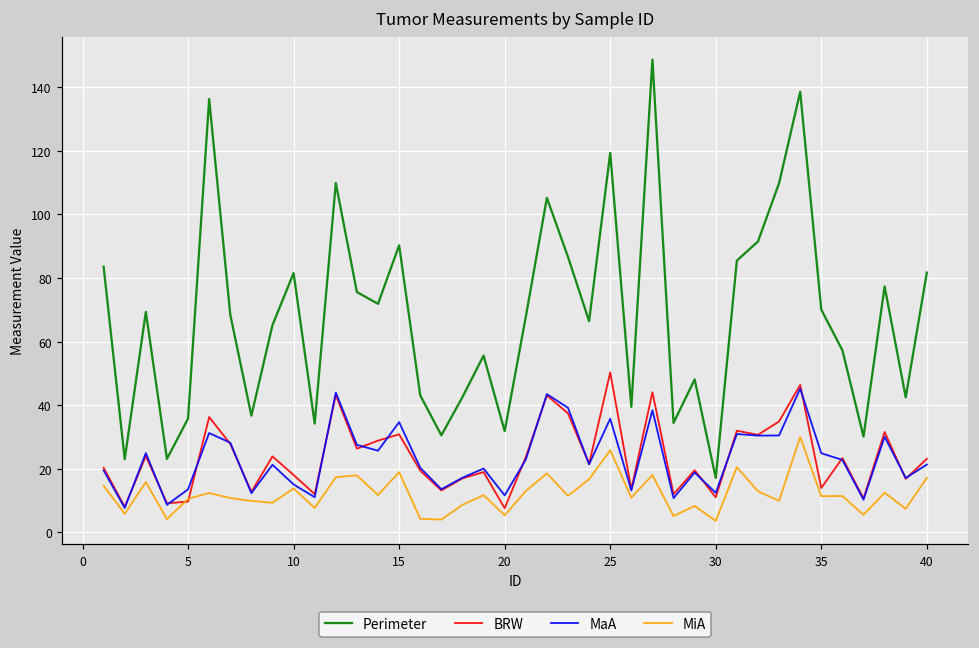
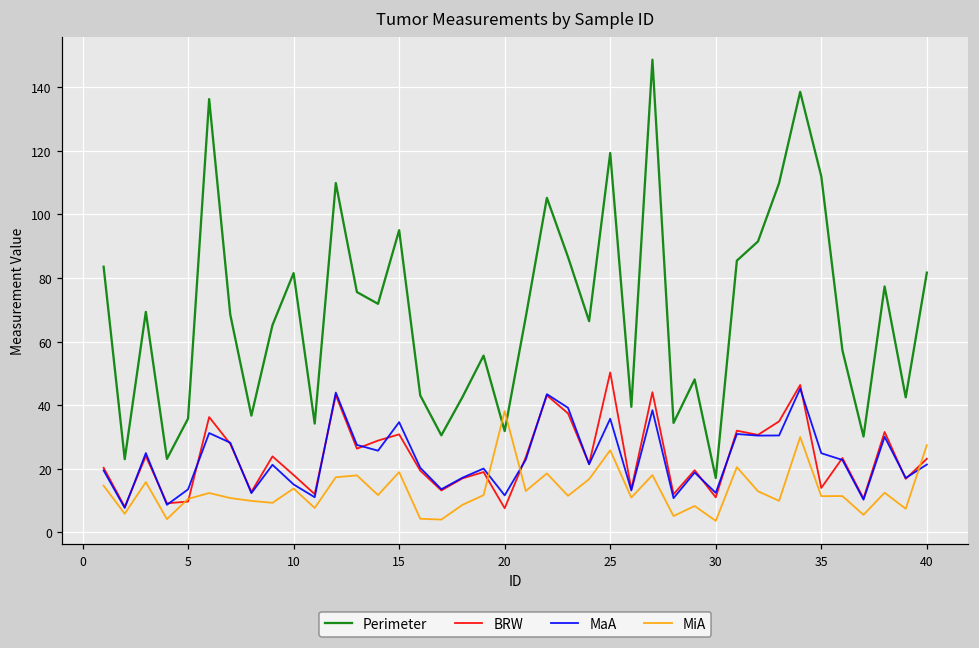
  {
    "Perimeter": {
      "5": 36,
      "10": 82,
-     "15": 90,
+     "15": 95,
      "20": 32,
      "25": 119,
      "30": 17,
-     "35": 70,
+     "35": 112,
      "40": 82
    },
    "BRW": {
      "10": 18,
      "15": 31,
      "20": 8,
      "25": 50,
      "30": 11,
      "35": 14,
      "40": 23
    },
    "MaA": {
      "5": 14,
      "10": 15,
      "15": 35,
      "20": 12,
      "25": 36,
      "30": 12,
      "35": 25,
      "40": 21
    },
    "MiA": {
      "10": 14,
      "15": 19,
-     "20": 5,
+     "20": 38,
      "25": 26,
      "30": 4,
      "35": 11,
-     "40": 17
+     "40": 27
    }
  }
